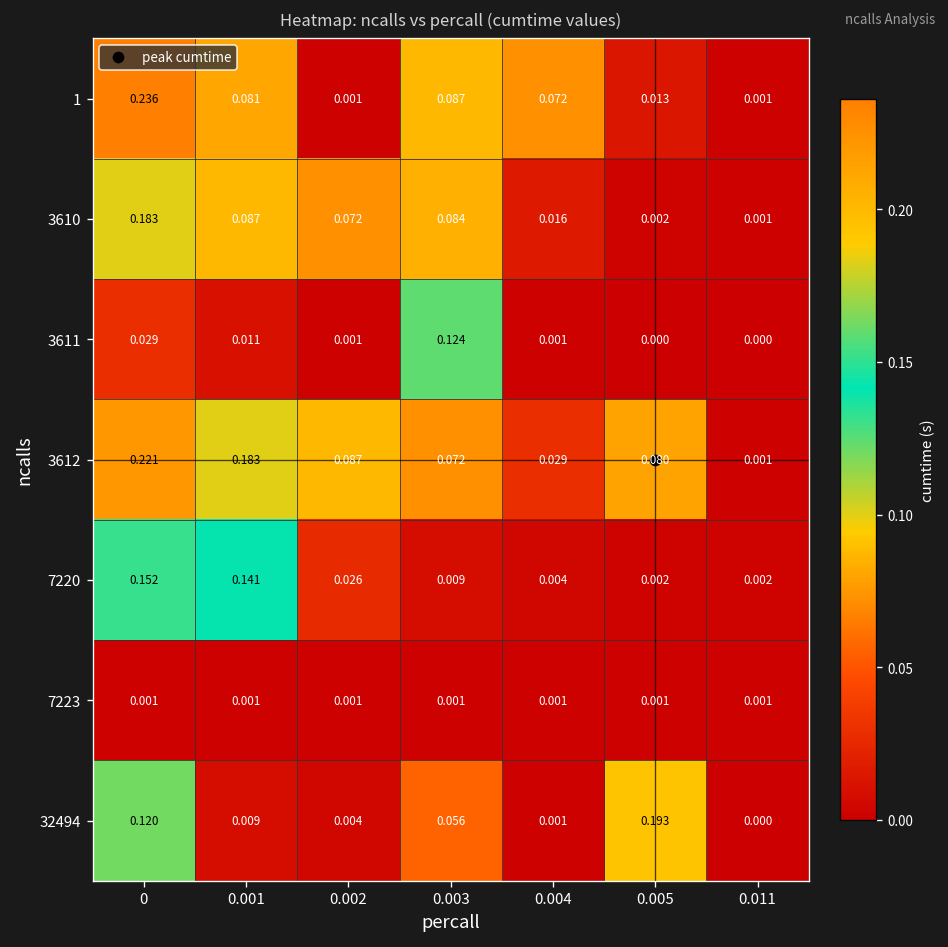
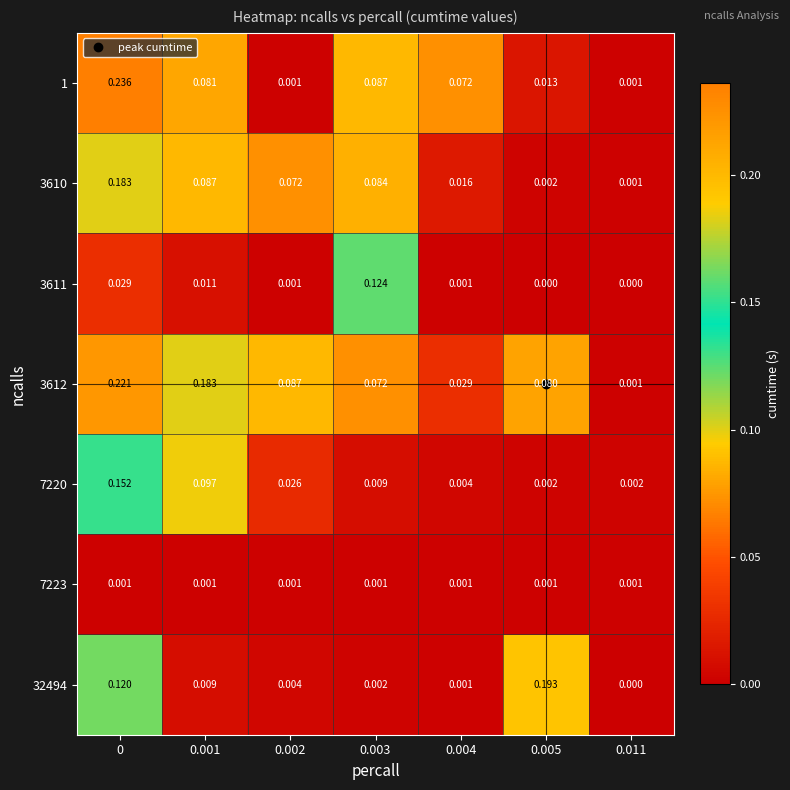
  {
    "1": {
      "0": 0.236,
      "0.001": 0.081,
      "0.002": 0.001,
      "0.003": 0.087,
      "0.004": 0.072,
      "0.005": 0.013,
      "0.011": 0.001
    },
    "3610": {
      "0": 0.183,
      "0.001": 0.087,
      "0.002": 0.072,
      "0.003": 0.084,
      "0.004": 0.016,
      "0.005": 0.002,
      "0.011": 0.001
    },
    "3611": {
      "0": 0.029,
      "0.001": 0.011,
      "0.002": 0.001,
      "0.003": 0.124,
      "0.004": 0.001,
      "0.005": 0.000,
      "0.011": 0.000
    },
    "3612": {
      "0": 0.221,
      "0.001": 0.183,
      "0.002": 0.087,
      "0.003": 0.072,
      "0.004": 0.029,
      "0.011": 0.001
    },
    "7220": {
      "0": 0.152,
-     "0.001": 0.141,
+     "0.001": 0.097,
      "0.002": 0.026,
      "0.003": 0.009,
      "0.004": 0.004,
      "0.005": 0.002,
      "0.011": 0.002
    },
    "7223": {
      "0": 0.001,
      "0.001": 0.001,
      "0.002": 0.001,
      "0.003": 0.001,
      "0.004": 0.001,
      "0.005": 0.001,
      "0.011": 0.001
    },
    "32494": {
      "0": 0.120,
      "0.001": 0.009,
      "0.002": 0.004,
-     "0.003": 0.056,
+     "0.003": 0.002,
      "0.004": 0.001,
      "0.005": 0.193,
      "0.011": 0.000
    }
  }
